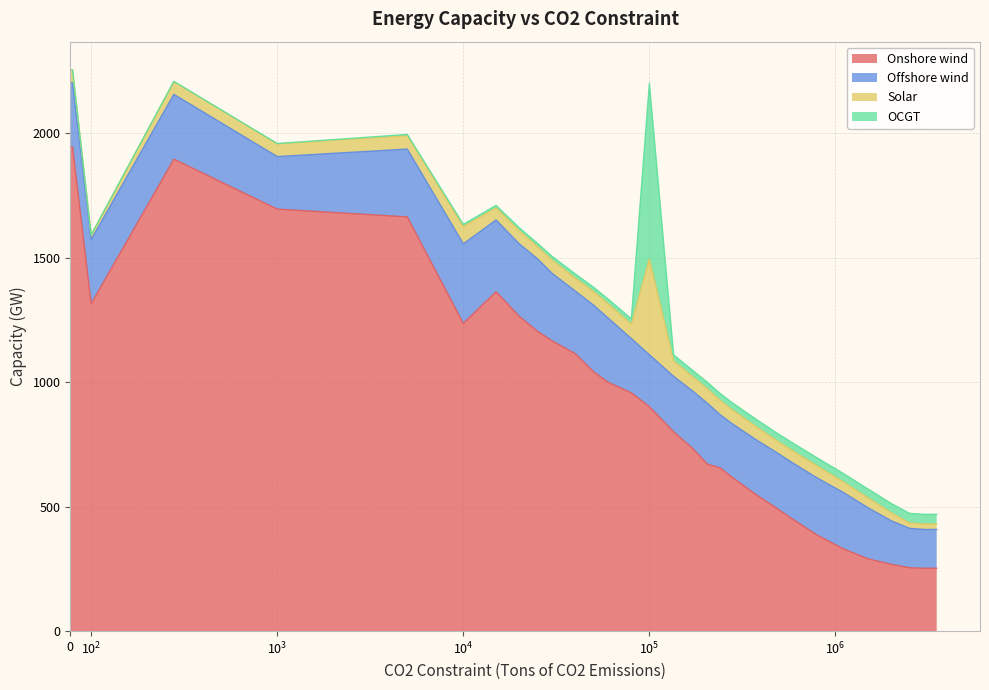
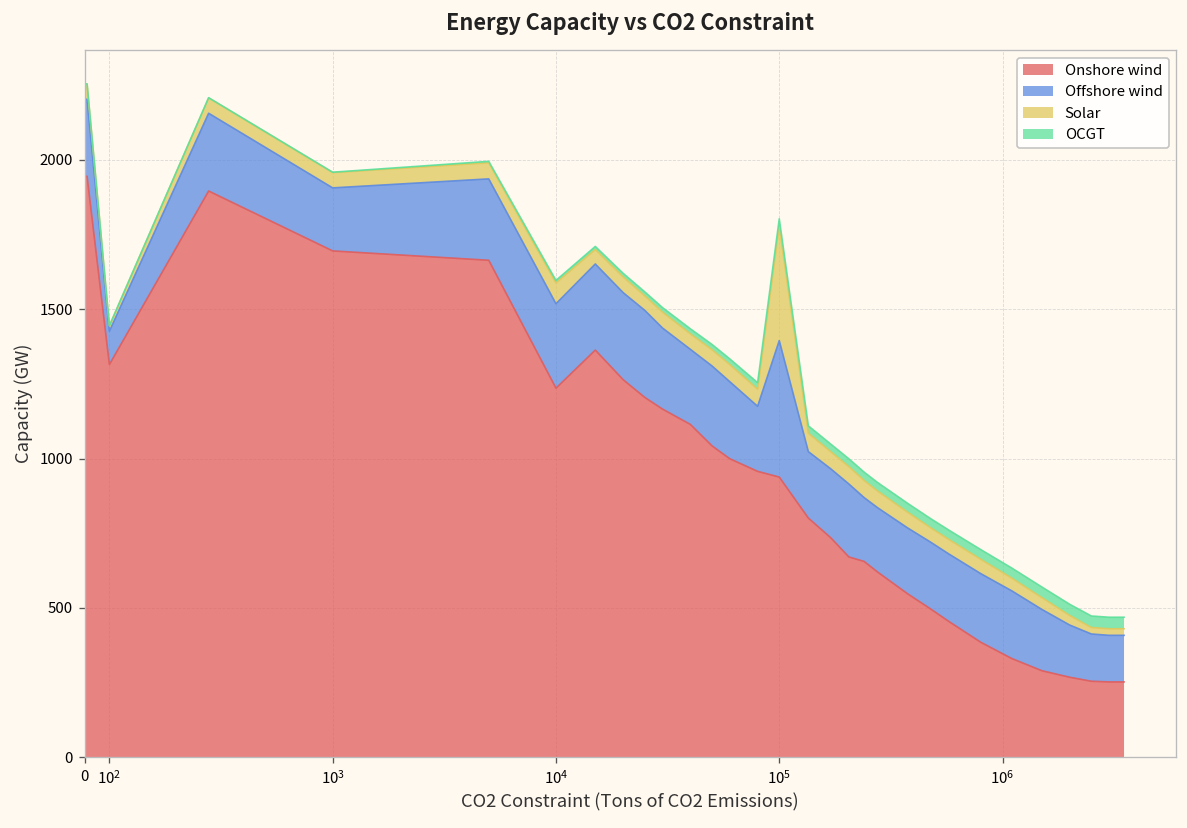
  {
    "Onshore wind": {
      "0": 1950,
      "10^2": 1320,
      "10^3": 1700,
      "10^4": 1240,
-     "10^5": 900
+     "10^5": 940
    },
    "Offshore wind": {
      "0": 260,
-     "10^2": 260,
+     "10^2": 110,
      "10^3": 210,
-     "10^4": 320,
-     "10^5": 210
+     "10^4": 280,
+     "10^5": 460
    },
    "Solar": {
      "10^5": 380
    },
    "OCGT": {
-     "10^5": 710
+     "10^5": 20
    }
  }
